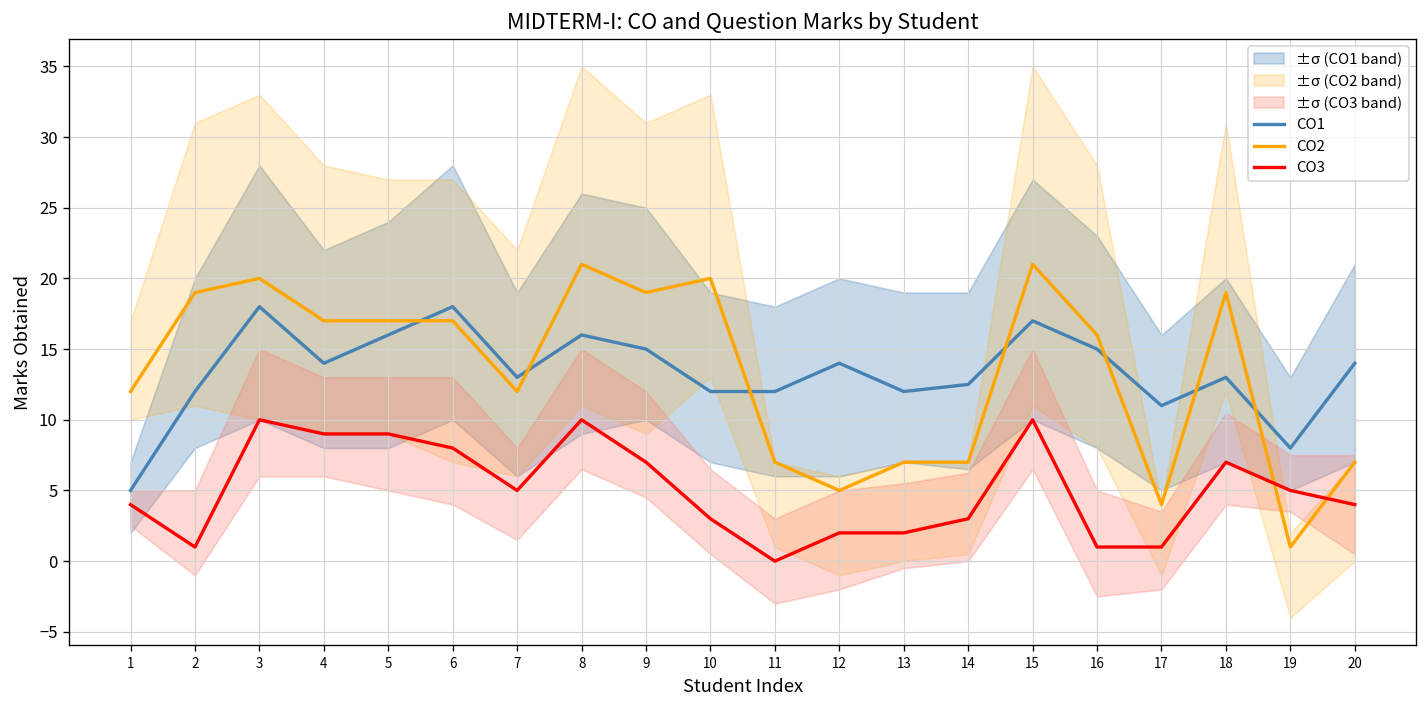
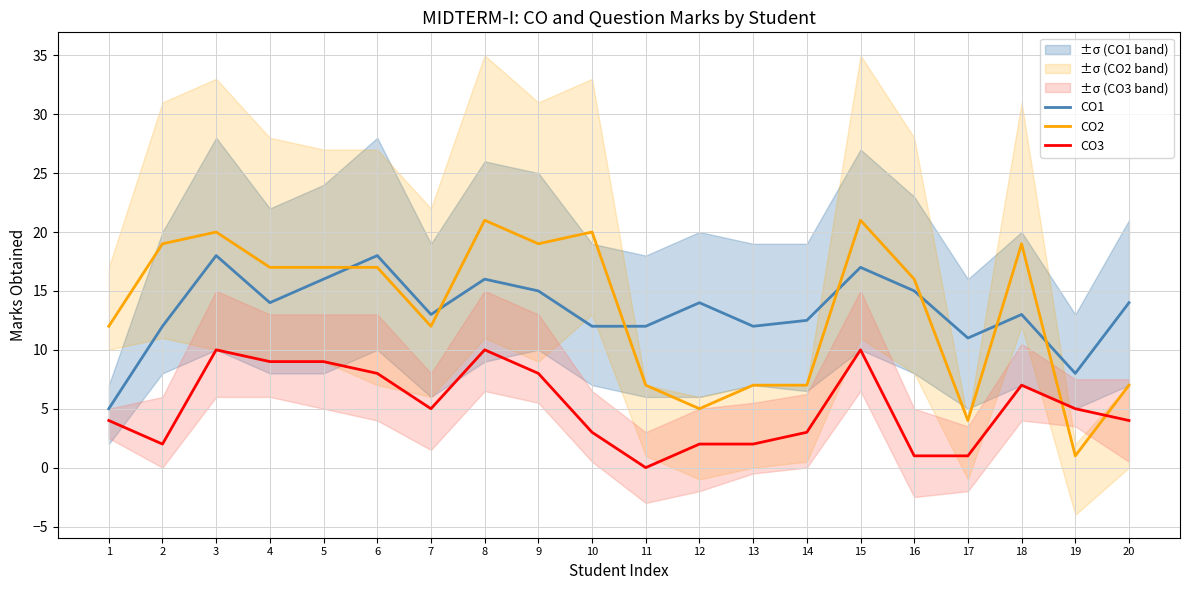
  {
    "CO3": {
      "1": 4,
-     "2": 1,
+     "2": 2,
      "3": 10,
      "4": 9,
      "5": 9,
      "6": 8,
      "7": 5,
      "8": 10,
-     "9": 7,
+     "9": 8,
      "10": 3,
      "11": 0,
      "12": 2,
      "13": 2,
      "14": 3,
      "15": 10,
      "16": 1,
      "17": 1,
      "18": 7,
      "19": 5,
      "20": 4
    }
  }
